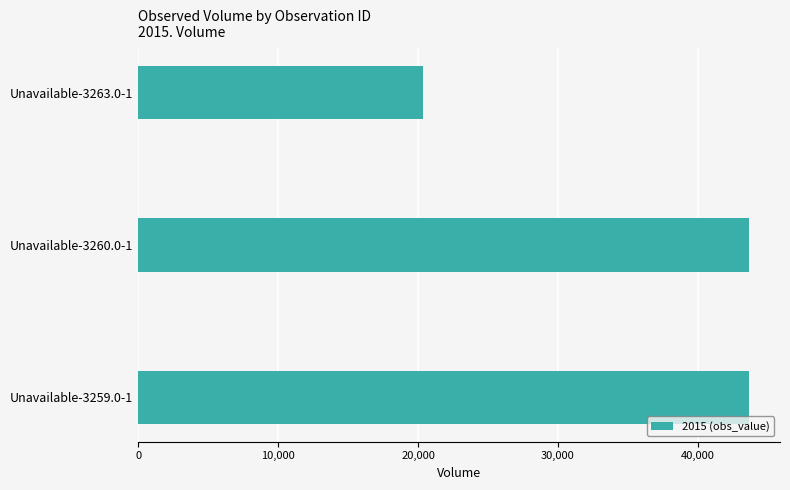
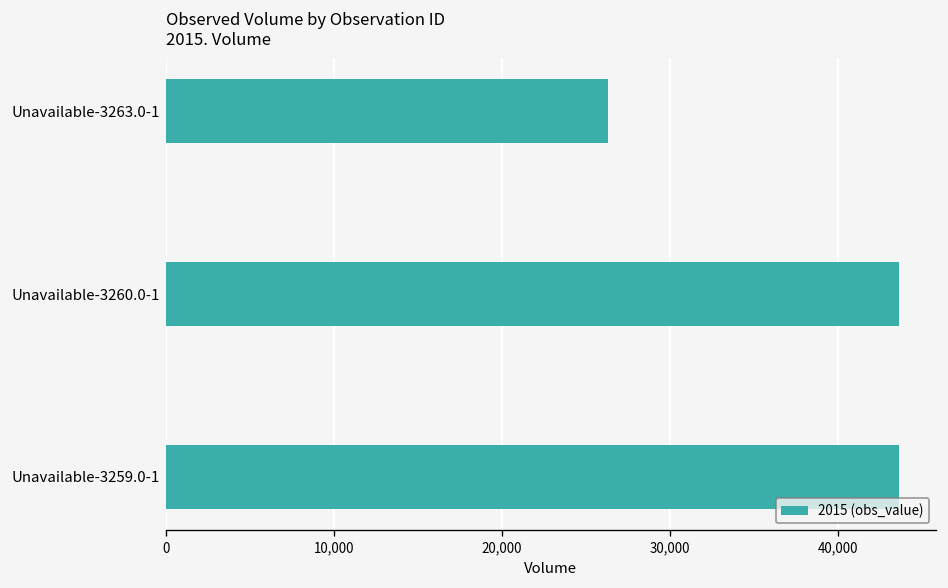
  {
-   "Unavailable-3263.0-1": "20,400",
+   "Unavailable-3263.0-1": "26,300",
    "Unavailable-3260.0-1": "43,700",
    "Unavailable-3259.0-1": "43,700"
  }
